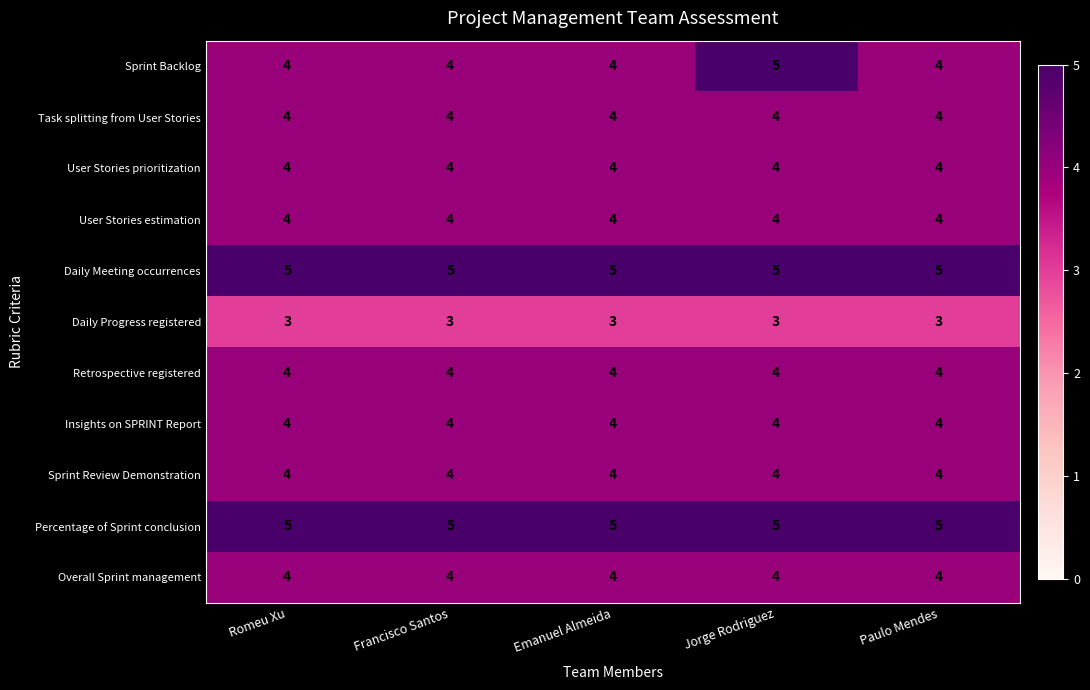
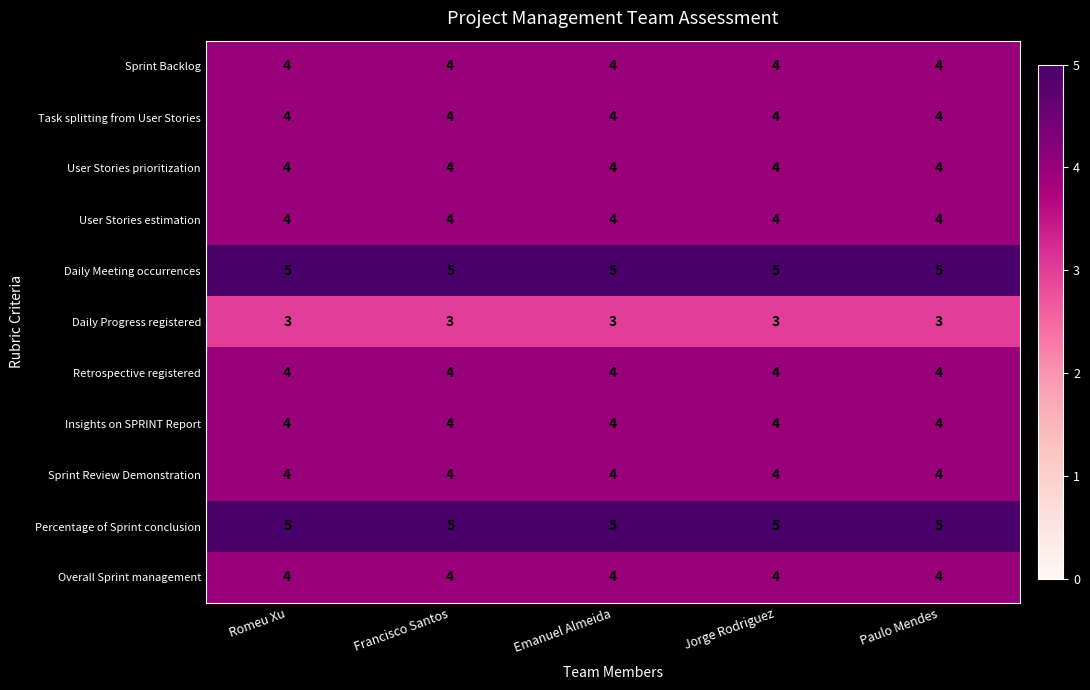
  {
    "Sprint Backlog": {
      "Romeu Xu": 4,
      "Francisco Santos": 4,
      "Emanuel Almeida": 4,
-     "Jorge Rodriguez": 5,
+     "Jorge Rodriguez": 4,
      "Paulo Mendes": 4
    },
    "Task splitting from User Stories": {
      "Romeu Xu": 4,
      "Francisco Santos": 4,
      "Emanuel Almeida": 4,
      "Jorge Rodriguez": 4,
      "Paulo Mendes": 4
    },
    "User Stories prioritization": {
      "Romeu Xu": 4,
      "Francisco Santos": 4,
      "Emanuel Almeida": 4,
      "Jorge Rodriguez": 4,
      "Paulo Mendes": 4
    },
    "User Stories estimation": {
      "Romeu Xu": 4,
      "Francisco Santos": 4,
      "Emanuel Almeida": 4,
      "Jorge Rodriguez": 4,
      "Paulo Mendes": 4
    },
    "Daily Meeting occurrences": {
      "Romeu Xu": 5,
      "Francisco Santos": 5,
      "Emanuel Almeida": 5,
      "Jorge Rodriguez": 5,
      "Paulo Mendes": 5
    },
    "Daily Progress registered": {
      "Romeu Xu": 3,
      "Francisco Santos": 3,
      "Emanuel Almeida": 3,
      "Jorge Rodriguez": 3,
      "Paulo Mendes": 3
    },
    "Retrospective registered": {
      "Romeu Xu": 4,
      "Francisco Santos": 4,
      "Emanuel Almeida": 4,
      "Jorge Rodriguez": 4,
      "Paulo Mendes": 4
    },
    "Insights on SPRINT Report": {
      "Romeu Xu": 4,
      "Francisco Santos": 4,
      "Emanuel Almeida": 4,
      "Jorge Rodriguez": 4,
      "Paulo Mendes": 4
    },
    "Sprint Review Demonstration": {
      "Romeu Xu": 4,
      "Francisco Santos": 4,
      "Emanuel Almeida": 4,
      "Jorge Rodriguez": 4,
      "Paulo Mendes": 4
    },
    "Percentage of Sprint conclusion": {
      "Romeu Xu": 5,
      "Francisco Santos": 5,
      "Emanuel Almeida": 5,
      "Jorge Rodriguez": 5,
      "Paulo Mendes": 5
    },
    "Overall Sprint management": {
      "Romeu Xu": 4,
      "Francisco Santos": 4,
      "Emanuel Almeida": 4,
      "Jorge Rodriguez": 4,
      "Paulo Mendes": 4
    }
  }
